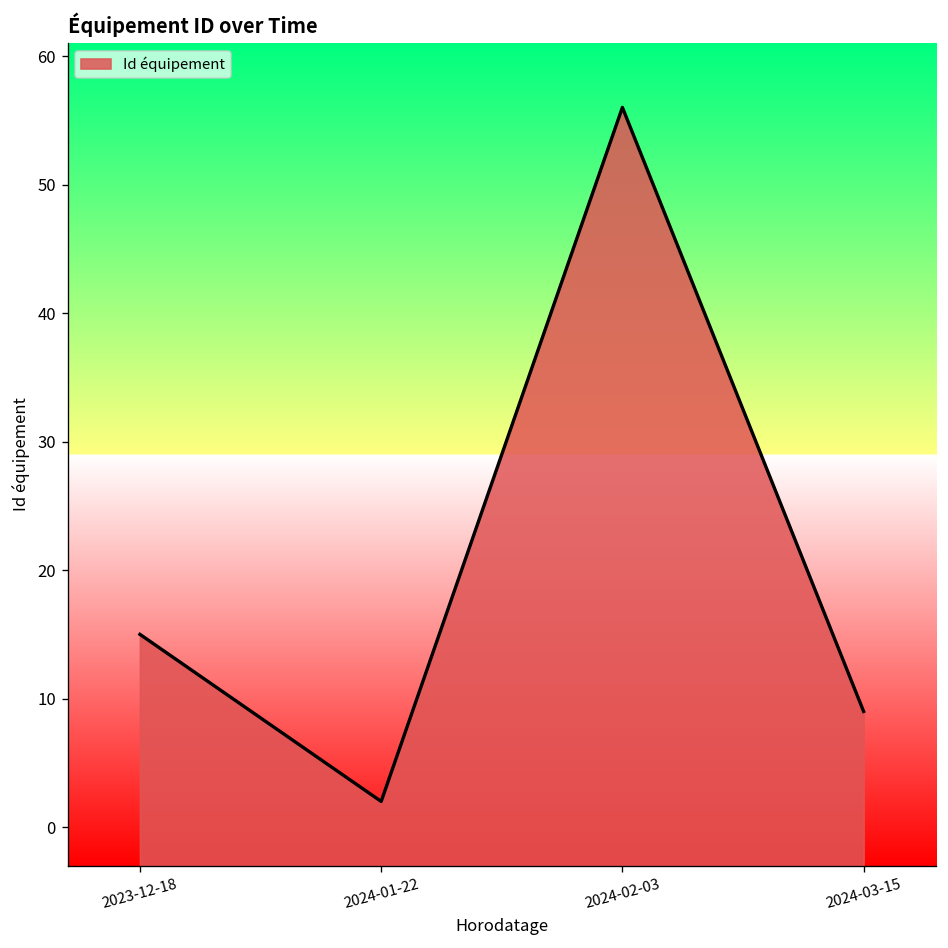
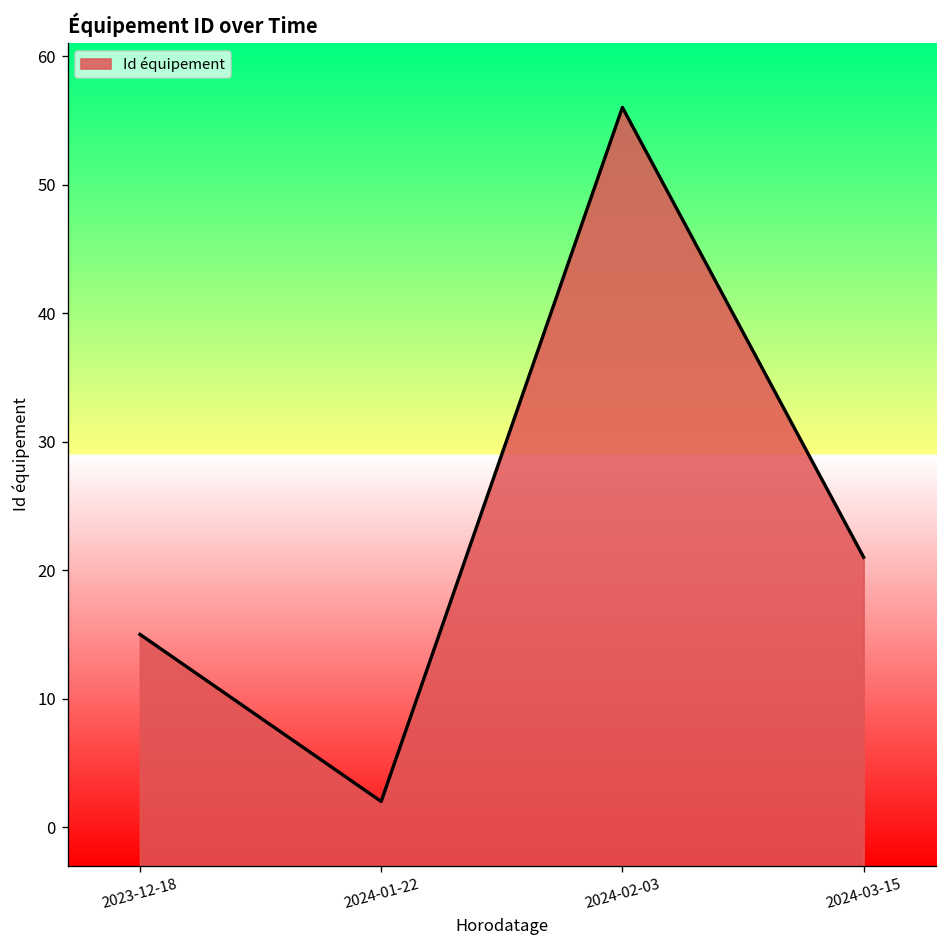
  {
    "2023-12-18": 15,
    "2024-01-22": 2,
    "2024-02-03": 56,
-   "2024-03-15": 9
+   "2024-03-15": 21
  }
